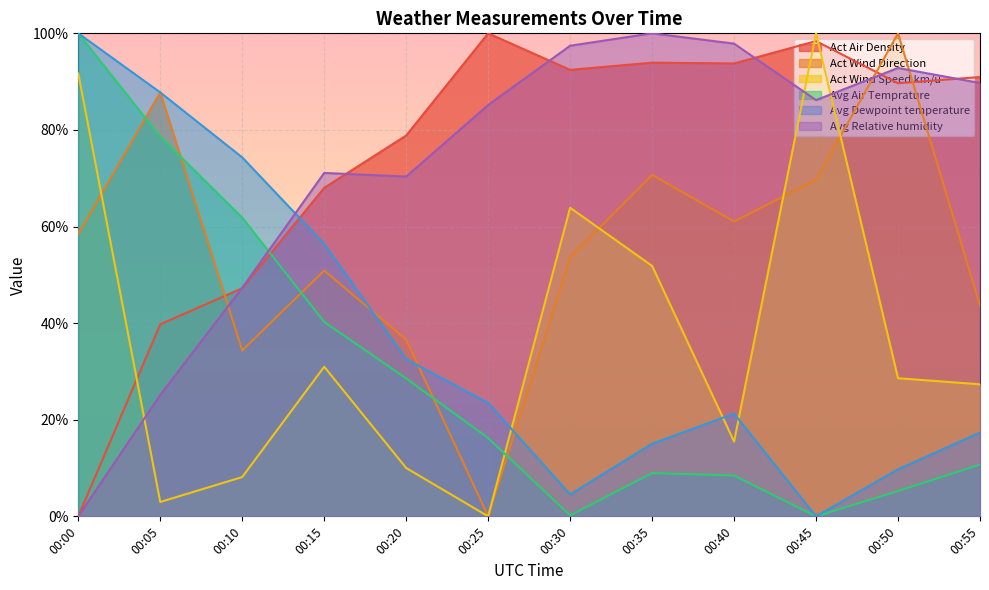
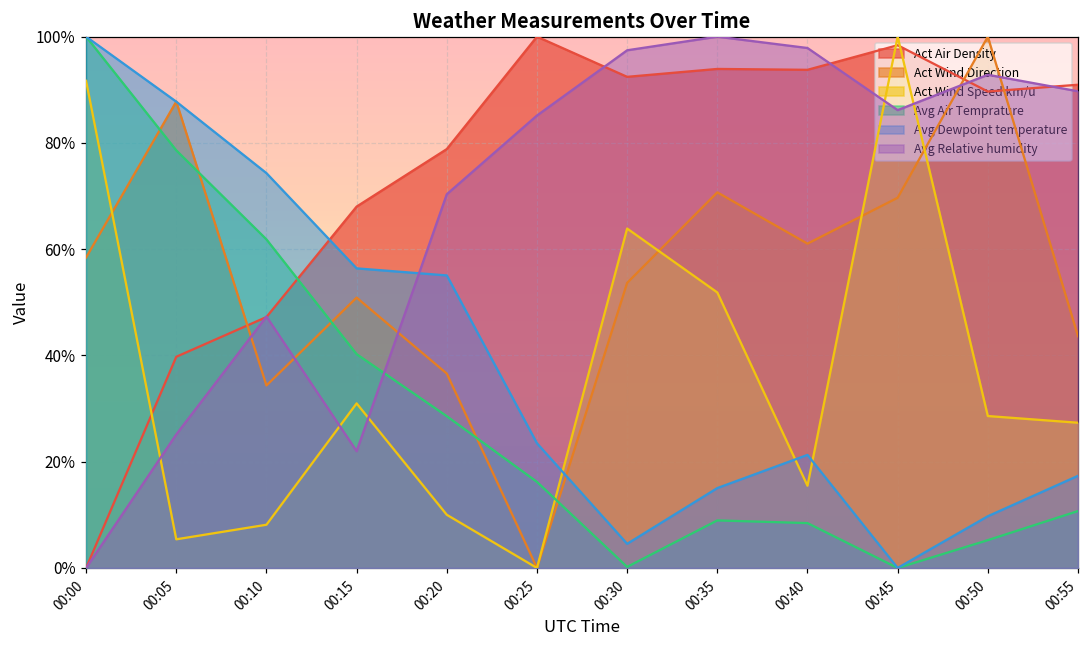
  {
    "Act Wind Speed km/u": {
      "00:00": "92%",
-     "00:05": "3%",
+     "00:05": "5%",
      "00:10": "8%",
      "00:15": "31%",
      "00:20": "10%",
      "00:30": "64%",
      "00:35": "52%",
      "00:40": "15%",
      "00:45": "100%",
      "00:50": "29%",
      "00:55": "27%"
    },
    "Avg Air Temprature": {
      "00:05": "79%",
      "00:10": "62%",
      "00:15": "40%",
      "00:20": "29%",
      "00:25": "16%",
      "00:30": "0%",
      "00:35": "9%",
      "00:40": "8%",
      "00:50": "5%",
      "00:55": "11%"
    },
    "Avg Dewpoint temperature": {
      "00:10": "74%",
      "00:15": "56%",
-     "00:20": "33%",
+     "00:20": "55%",
      "00:25": "23%",
      "00:30": "5%",
      "00:35": "15%",
      "00:40": "21%",
      "00:50": "10%",
      "00:55": "17%"
    },
    "Avg Relative humidity": {
      "00:05": "25%",
-     "00:15": "71%",
+     "00:15": "22%",
      "00:20": "70%",
      "00:25": "85%",
      "00:30": "97%",
      "00:35": "100%",
      "00:40": "98%",
      "00:55": "90%"
    }
  }
